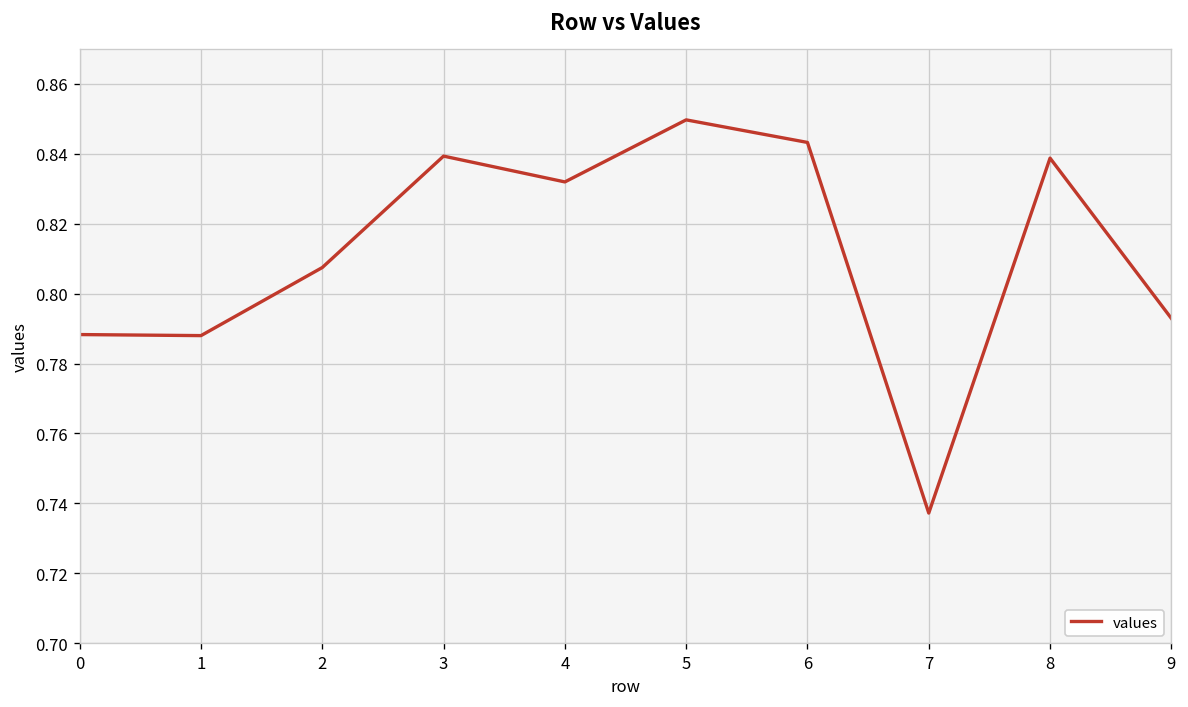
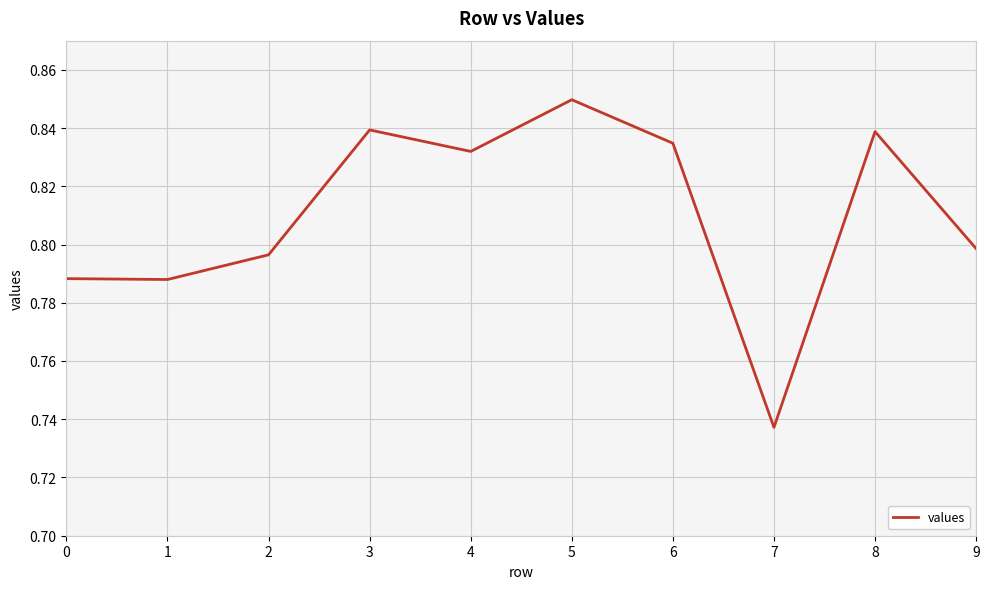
  {
    "0": 0.788,
    "1": 0.788,
-   "2": 0.807,
+   "2": 0.796,
    "3": 0.839,
    "4": 0.832,
    "5": 0.850,
-   "6": 0.843,
+   "6": 0.835,
    "7": 0.737,
    "8": 0.839,
-   "9": 0.793
+   "9": 0.799
  }
